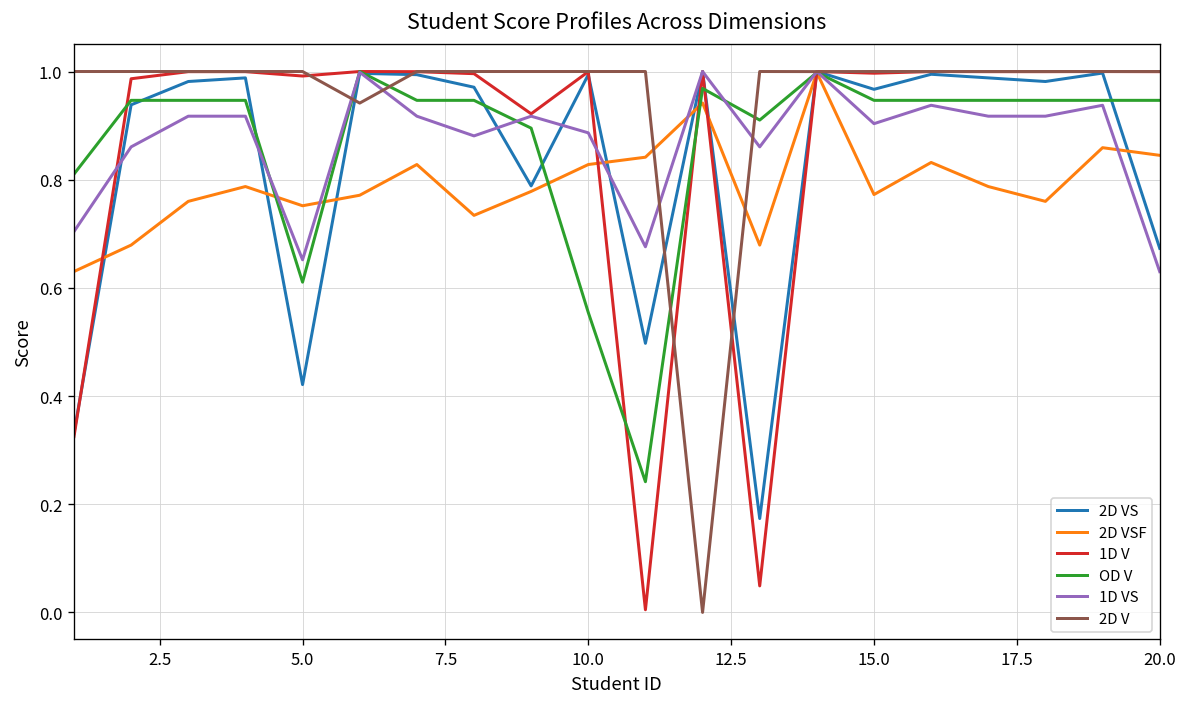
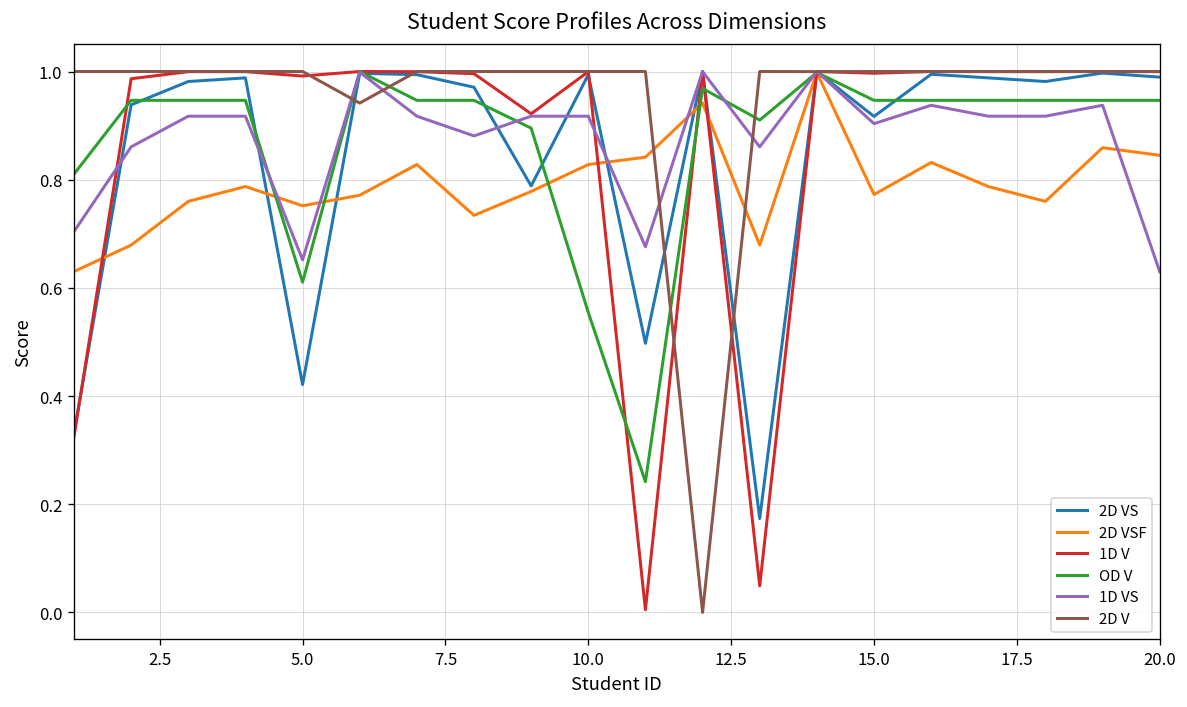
  {
    "2D VS": {
      "5.0": 0.42,
-     "15.0": 0.97,
-     "20.0": 0.67
+     "15.0": 0.92,
+     "20.0": 0.99
    },
    "2D VSF": {
      "5.0": 0.75,
      "10.0": 0.83,
      "15.0": 0.77,
      "20.0": 0.85
    },
    "1D V": {
      "5.0": 0.99
    },
    "OD V": {
      "5.0": 0.61,
      "10.0": 0.55,
      "15.0": 0.95,
      "20.0": 0.95
    },
    "1D VS": {
      "5.0": 0.65,
-     "10.0": 0.89,
+     "10.0": 0.92,
      "15.0": 0.90,
      "20.0": 0.63
    },
    "2D V": {
      "5.0": 1.00
    }
  }
